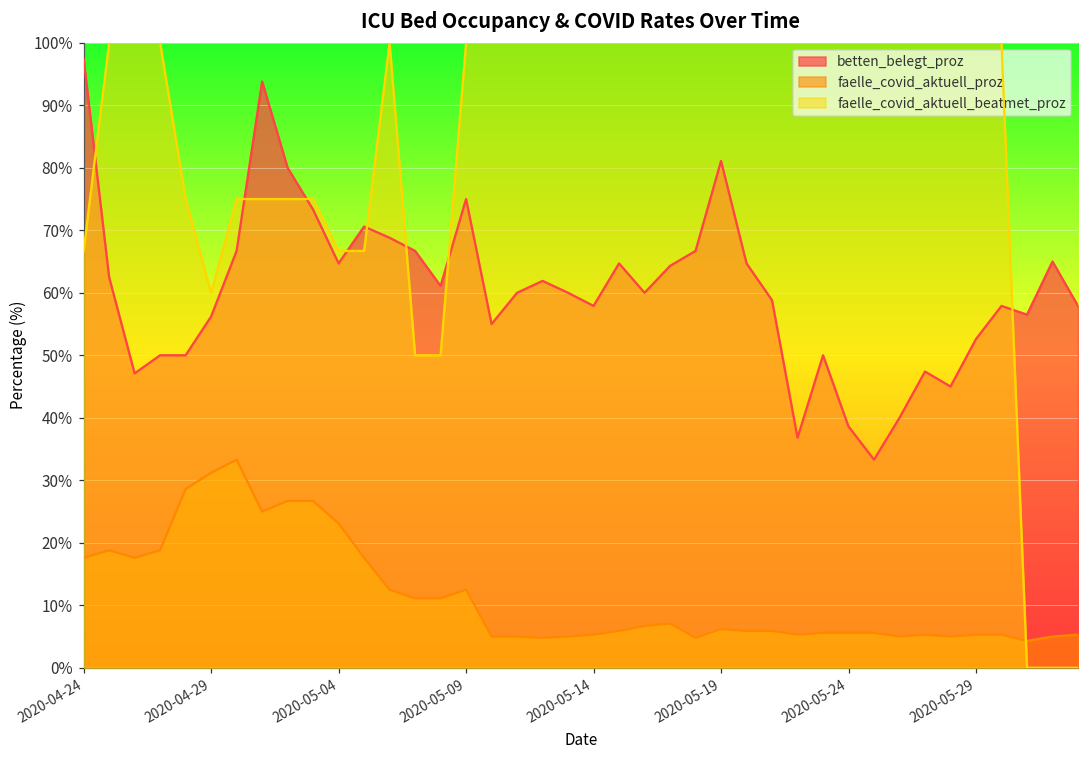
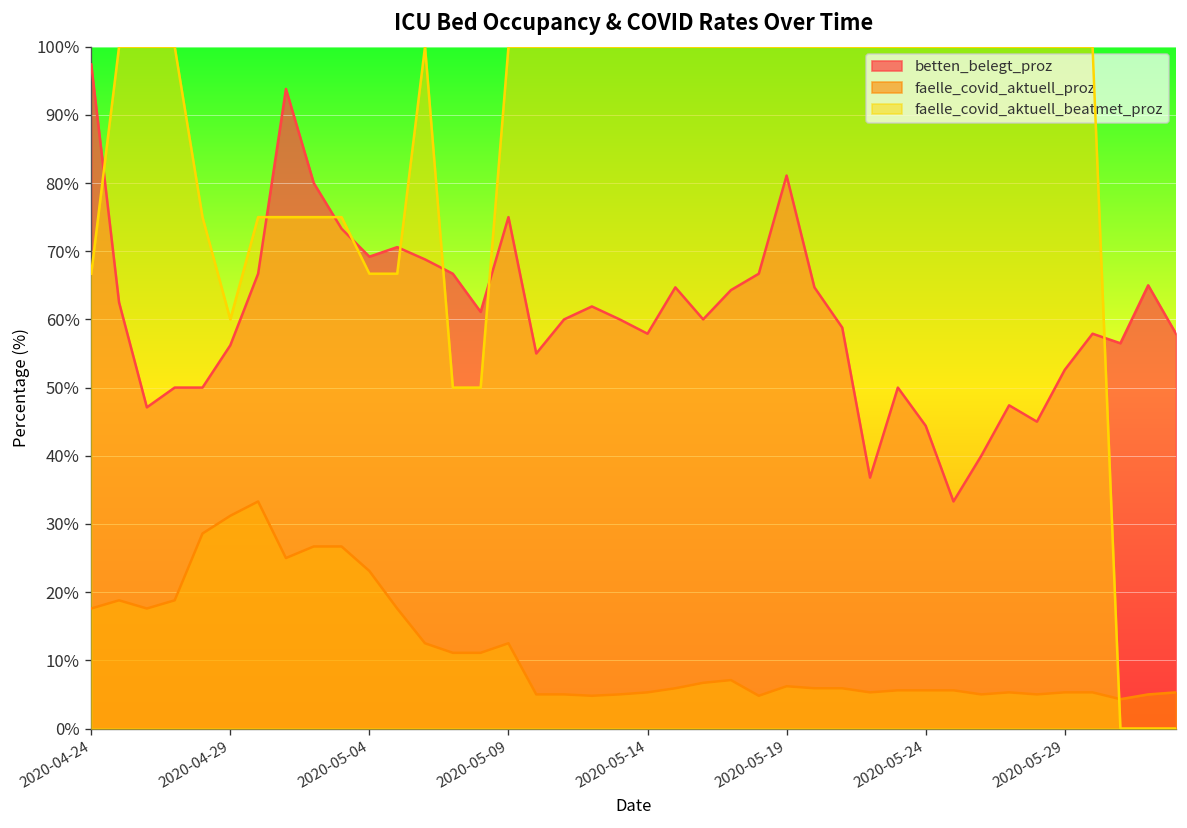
  {
    "betten_belegt_proz": {
      "2020-04-24": "97%",
      "2020-04-29": "56%",
-     "2020-05-04": "65%",
+     "2020-05-04": "69%",
      "2020-05-09": "75%",
      "2020-05-14": "58%",
      "2020-05-19": "81%",
-     "2020-05-24": "39%",
+     "2020-05-24": "44%",
      "2020-05-29": "53%"
    }
  }
